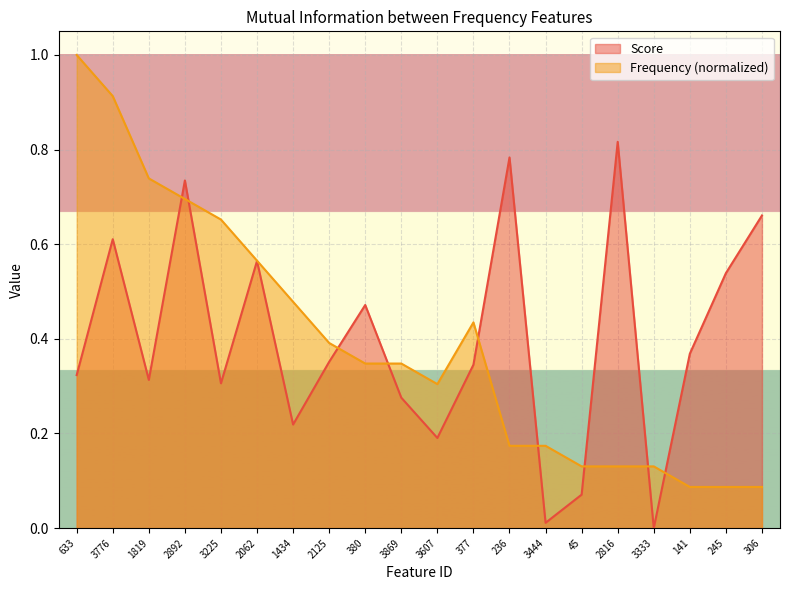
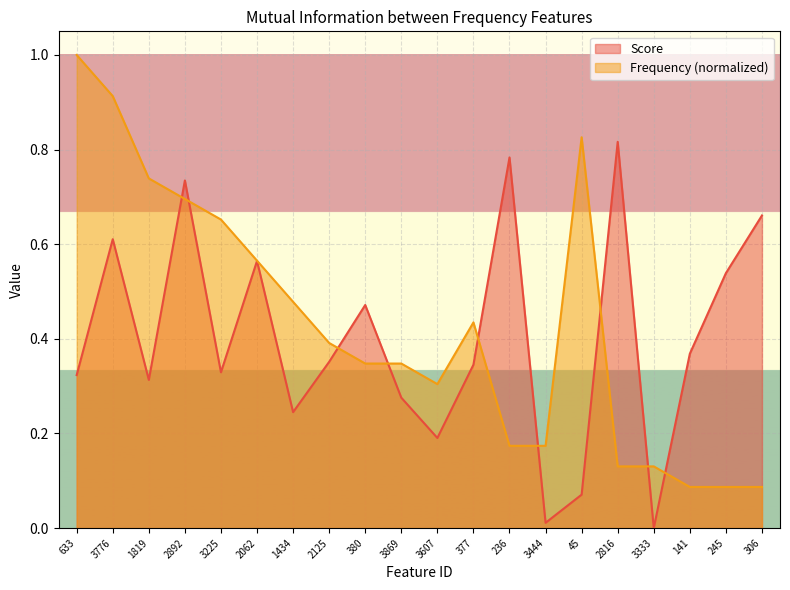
  {
    "Score": {
      "633": 0.32,
      "3776": 0.61,
      "1819": 0.31,
      "2892": 0.73,
-     "3225": 0.31,
-     "1434": 0.22,
+     "3225": 0.33,
+     "1434": 0.25,
      "2125": 0.35,
      "380": 0.47,
      "3869": 0.28,
      "3607": 0.19,
      "377": 0.35,
      "236": 0.78,
      "3444": 0.01,
      "45": 0.07,
      "2816": 0.82,
      "3333": 0.00,
      "141": 0.37,
      "245": 0.54,
      "306": 0.66
    },
    "Frequency (normalized)": {
      "633": 1.00,
      "3776": 0.91,
      "1819": 0.74,
      "2892": 0.70,
      "3225": 0.65,
      "1434": 0.48,
      "2125": 0.39,
      "380": 0.35,
      "3869": 0.35,
      "3607": 0.30,
      "377": 0.43,
      "236": 0.17,
      "3444": 0.17,
-     "45": 0.13,
+     "45": 0.83,
      "2816": 0.13,
      "3333": 0.13,
      "141": 0.09,
      "245": 0.09,
      "306": 0.09
    }
  }
